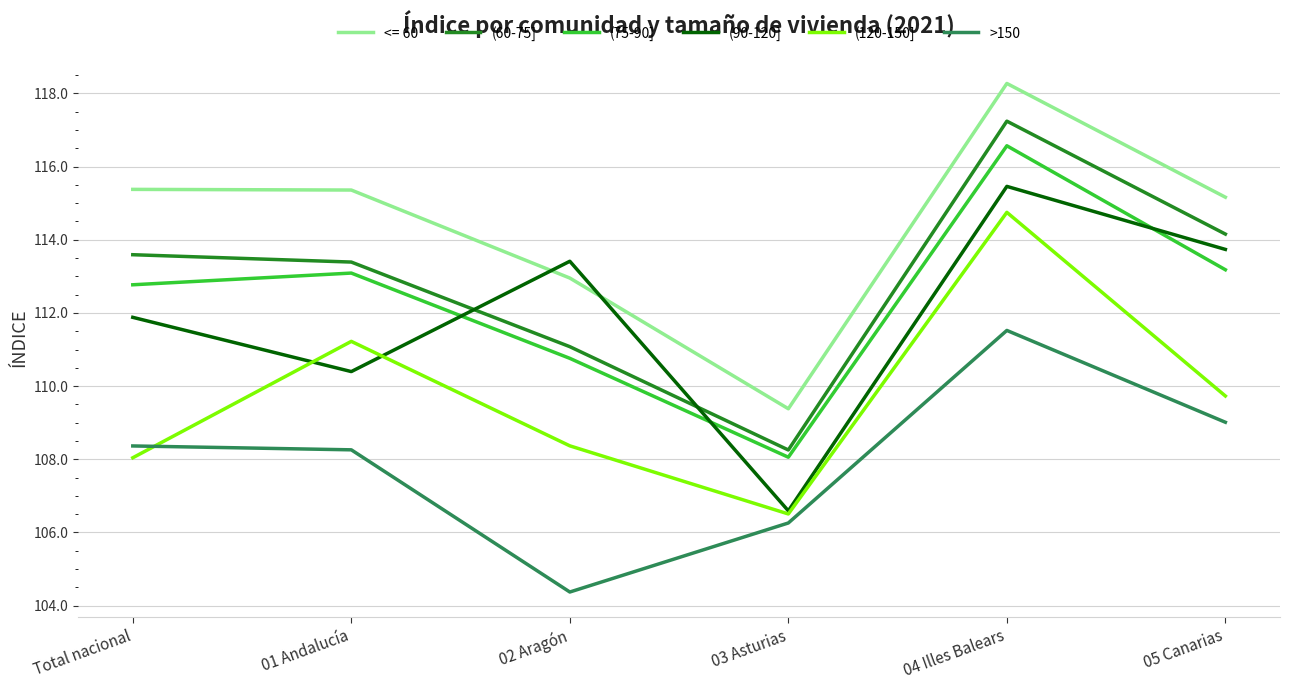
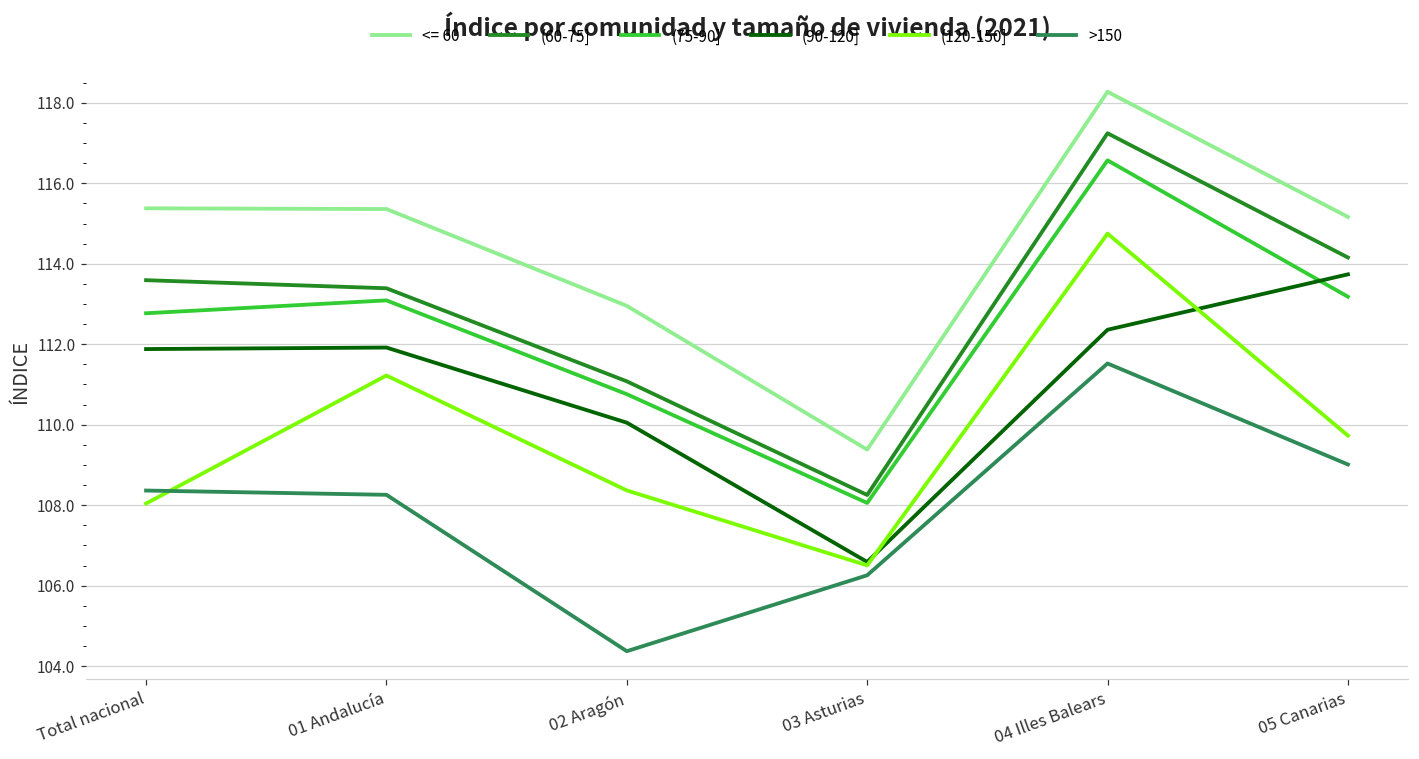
  {
    "<= 60": {
      "Total nacional": 115.4,
      "01 Andalucía": 115.4,
      "02 Aragón": 113.0,
      "03 Asturias": 109.4,
      "04 Illes Balears": 118.3,
      "05 Canarias": 115.2
    },
    "(75-90]": {
      "Total nacional": 112.8,
      "01 Andalucía": 113.1,
      "02 Aragón": 110.8,
      "03 Asturias": 108.1,
      "04 Illes Balears": 116.6,
      "05 Canarias": 113.2
    },
    "(90-120]": {
      "Total nacional": 111.9,
-     "01 Andalucía": 110.4,
-     "02 Aragón": 113.4,
+     "01 Andalucía": 111.9,
+     "02 Aragón": 110.1,
      "03 Asturias": 106.6,
-     "04 Illes Balears": 115.5,
+     "04 Illes Balears": 112.4,
      "05 Canarias": 113.7
    },
    "(120-150]": {
      "Total nacional": 108.0,
      "01 Andalucía": 111.2,
      "02 Aragón": 108.4,
      "03 Asturias": 106.5,
      "04 Illes Balears": 114.8,
      "05 Canarias": 109.7
    }
  }
